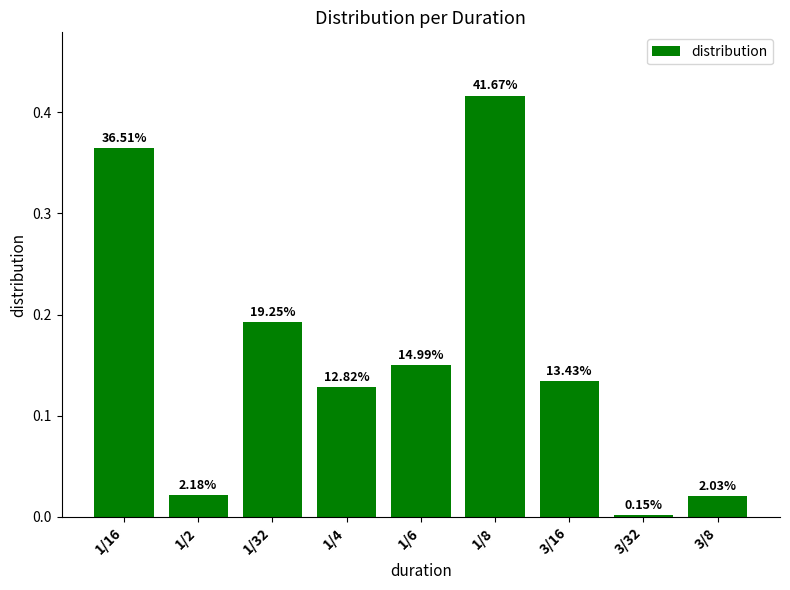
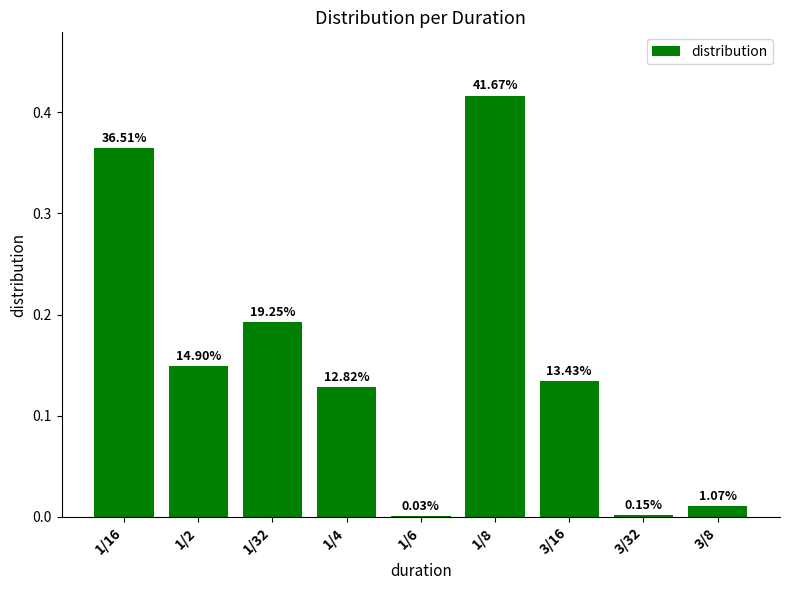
  {
    "1/16": "36.51%",
-   "1/2": "2.18%",
+   "1/2": "14.90%",
    "1/32": "19.25%",
    "1/4": "12.82%",
-   "1/6": "14.99%",
+   "1/6": "0.03%",
    "1/8": "41.67%",
    "3/16": "13.43%",
    "3/32": "0.15%",
-   "3/8": "2.03%"
+   "3/8": "1.07%"
  }
